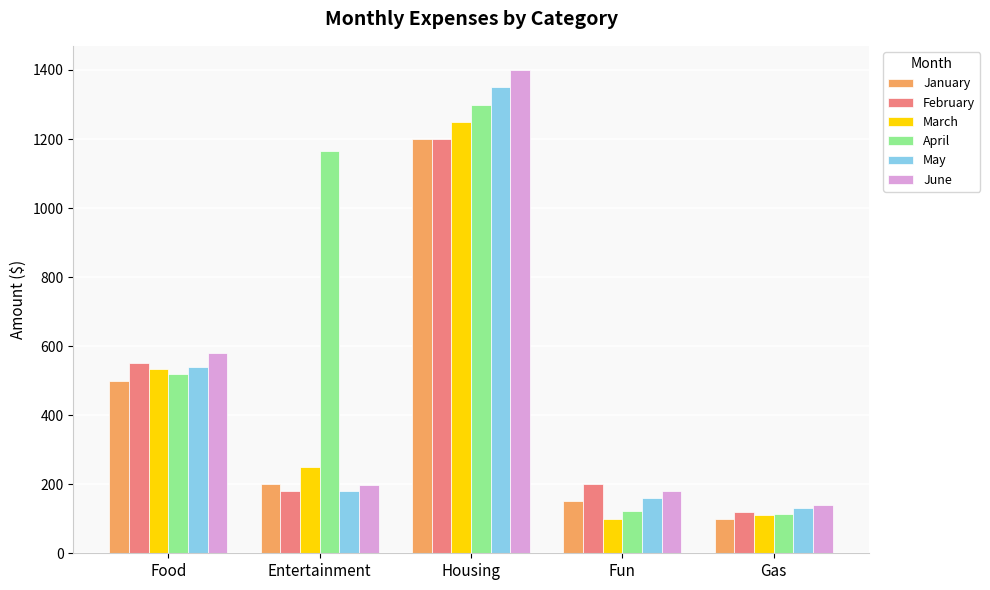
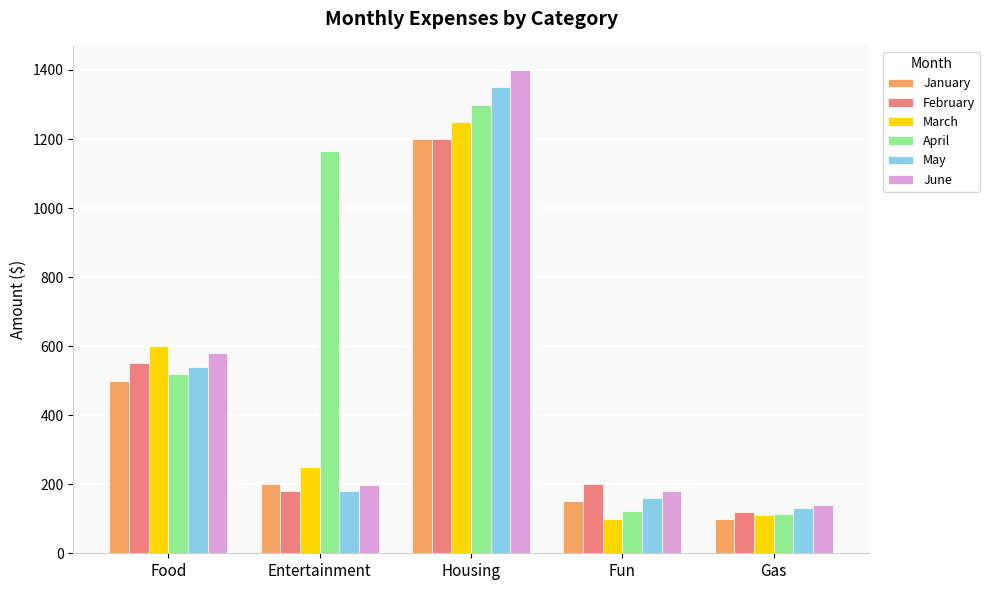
  {
    "March": {
-     "Food": 530,
+     "Food": 600,
      "Entertainment": 250,
      "Housing": 1250,
      "Fun": 100,
      "Gas": 110
    },
    "April": {
      "Food": 520,
      "Entertainment": 1170,
      "Housing": 1300,
      "Fun": 120,
      "Gas": 120
    },
    "May": {
      "Food": 540,
      "Entertainment": 180,
      "Housing": 1350,
      "Fun": 160,
      "Gas": 130
    },
    "June": {
      "Food": 580,
      "Entertainment": 200,
      "Housing": 1400,
      "Fun": 180,
      "Gas": 140
    }
  }
